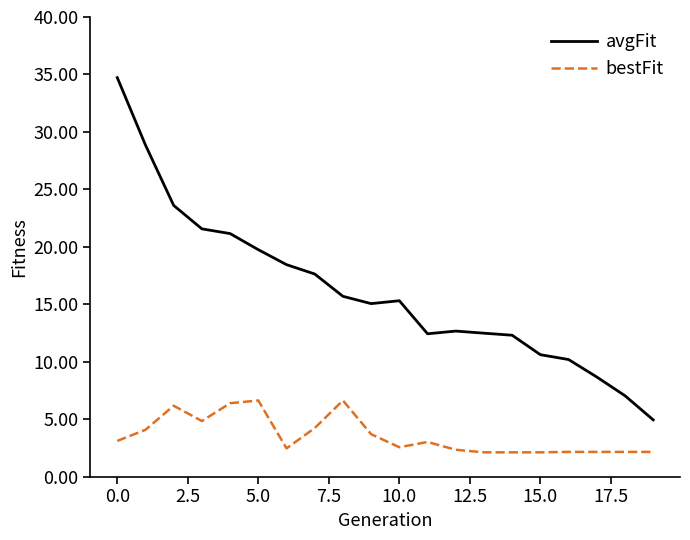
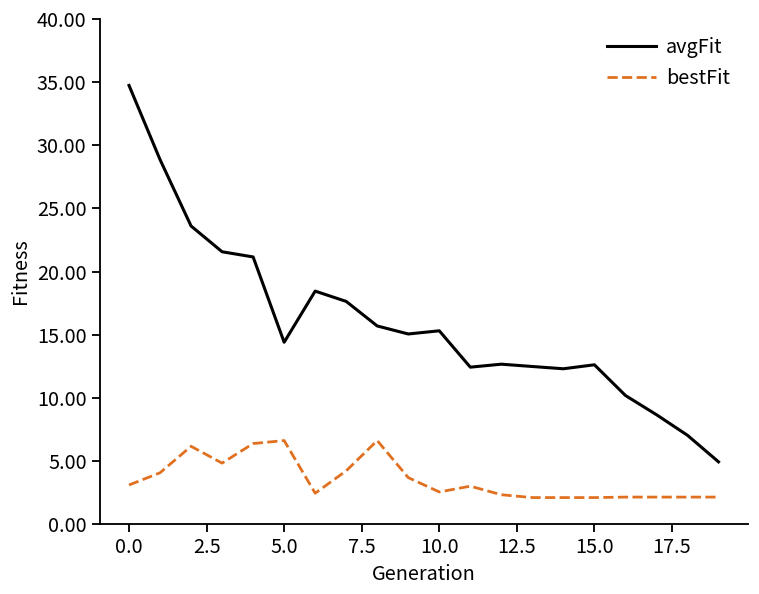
  {
    "avgFit": {
      "0.0": 34.7,
-     "5.0": 19.7,
+     "5.0": 14.4,
      "10.0": 15.3,
-     "15.0": 10.6
+     "15.0": 12.6
    },
    "bestFit": {
      "0.0": 3.1,
      "5.0": 6.6,
      "10.0": 2.6,
      "15.0": 2.1
    }
  }
